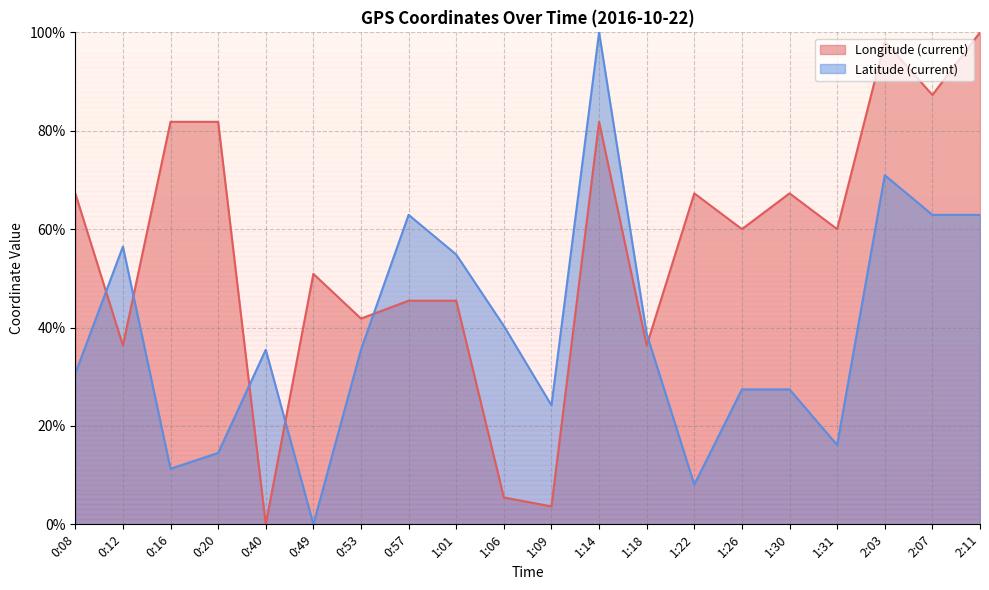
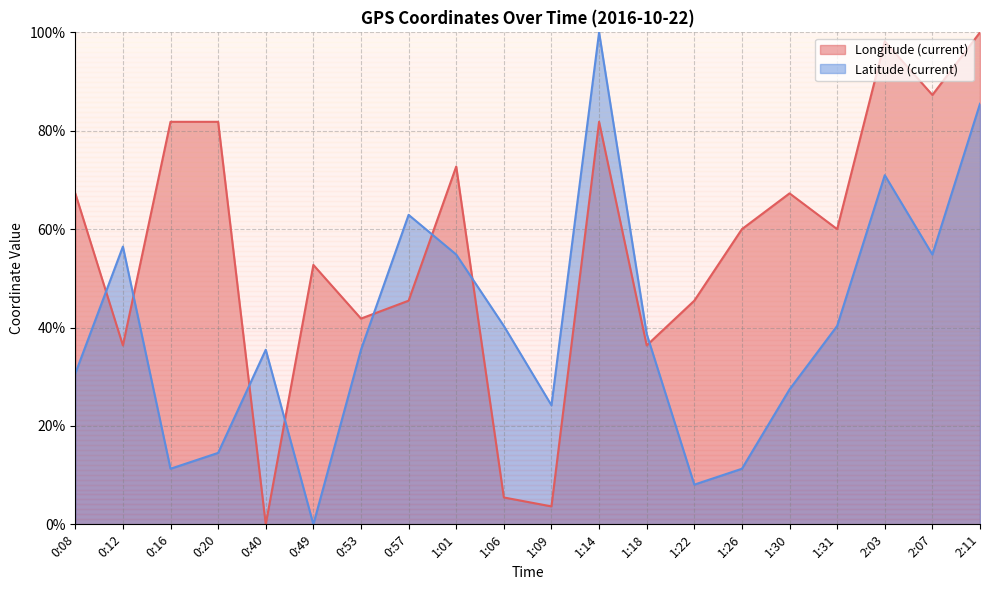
  {
    "Longitude (current)": {
      "0:08": "67%",
      "0:12": "36%",
      "0:16": "82%",
      "0:20": "82%",
      "0:40": "0%",
-     "0:49": "51%",
+     "0:49": "53%",
      "0:53": "42%",
      "0:57": "45%",
-     "1:01": "45%",
+     "1:01": "73%",
      "1:06": "5%",
      "1:09": "4%",
      "1:14": "82%",
      "1:18": "36%",
-     "1:22": "67%",
+     "1:22": "45%",
      "1:26": "60%",
      "1:30": "67%",
      "1:31": "60%",
      "2:07": "87%",
      "2:11": "100%"
    },
    "Latitude (current)": {
      "0:08": "31%",
      "0:12": "56%",
      "0:16": "11%",
      "0:20": "15%",
      "0:40": "35%",
      "0:49": "0%",
      "0:53": "35%",
      "0:57": "63%",
      "1:01": "55%",
      "1:06": "40%",
      "1:09": "24%",
      "1:14": "100%",
      "1:18": "39%",
      "1:22": "8%",
-     "1:26": "27%",
+     "1:26": "11%",
      "1:30": "27%",
-     "1:31": "16%",
+     "1:31": "40%",
      "2:03": "71%",
-     "2:07": "63%",
-     "2:11": "63%"
+     "2:07": "55%",
+     "2:11": "85%"
    }
  }
